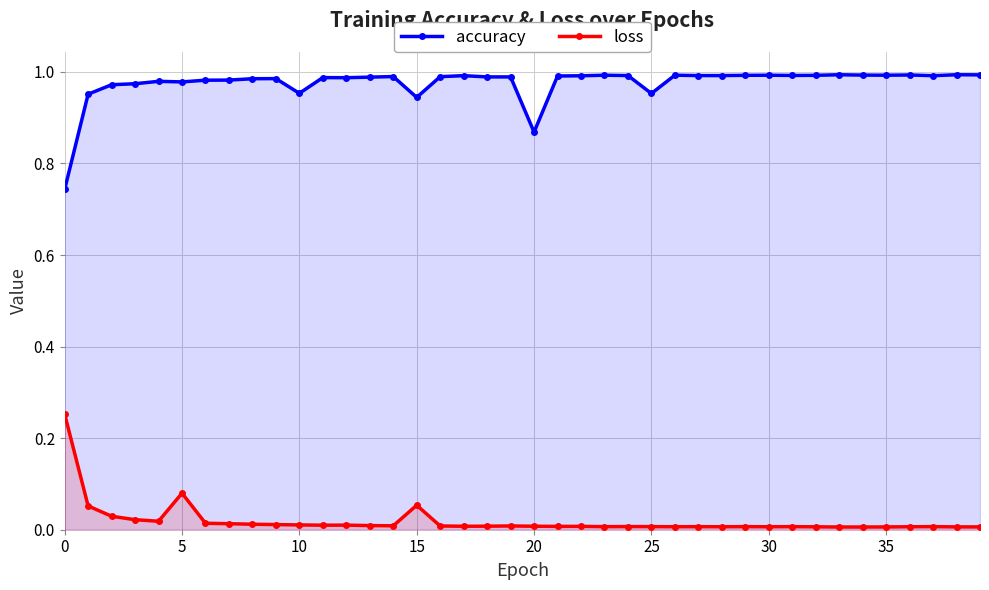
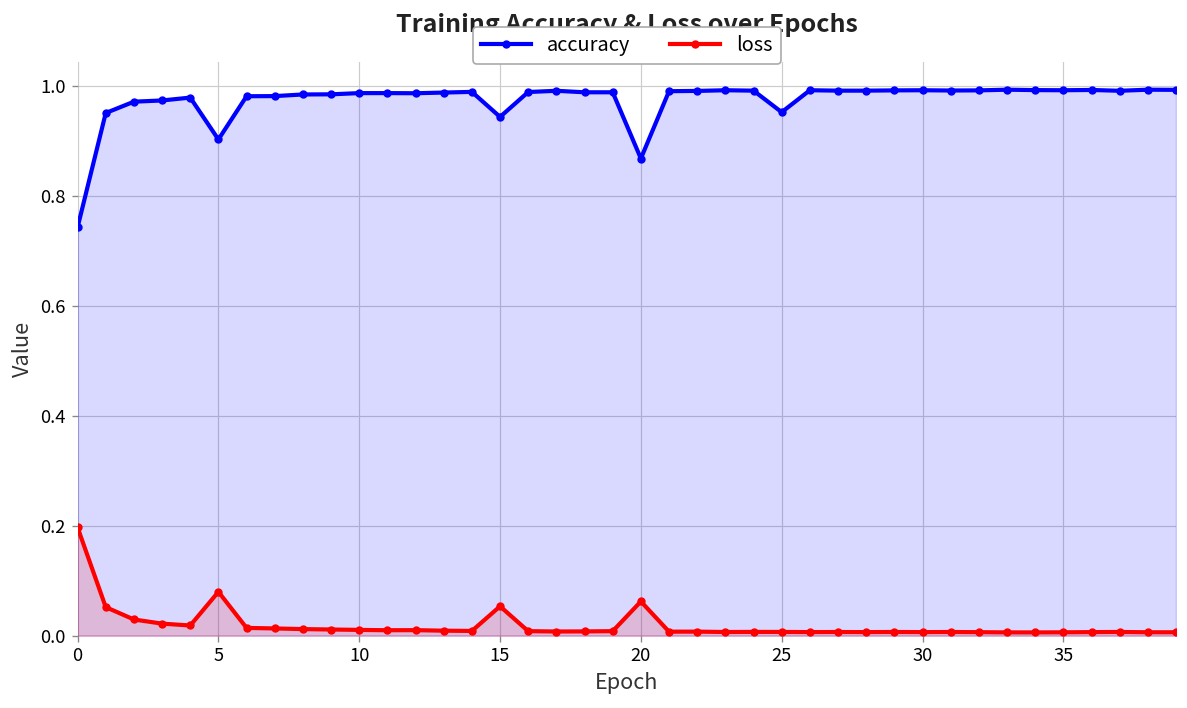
  {
    "accuracy": {
      "0": 0.74,
-     "5": 0.98,
-     "10": 0.95,
+     "5": 0.90,
+     "10": 0.99,
      "15": 0.94,
      "20": 0.87,
      "25": 0.95,
      "30": 0.99,
      "35": 0.99
    },
    "loss": {
-     "0": 0.25,
+     "0": 0.20,
      "5": 0.08,
      "10": 0.01,
      "15": 0.05,
-     "20": 0.01,
+     "20": 0.06,
      "25": 0.01,
      "30": 0.01,
      "35": 0.01
    }
  }
